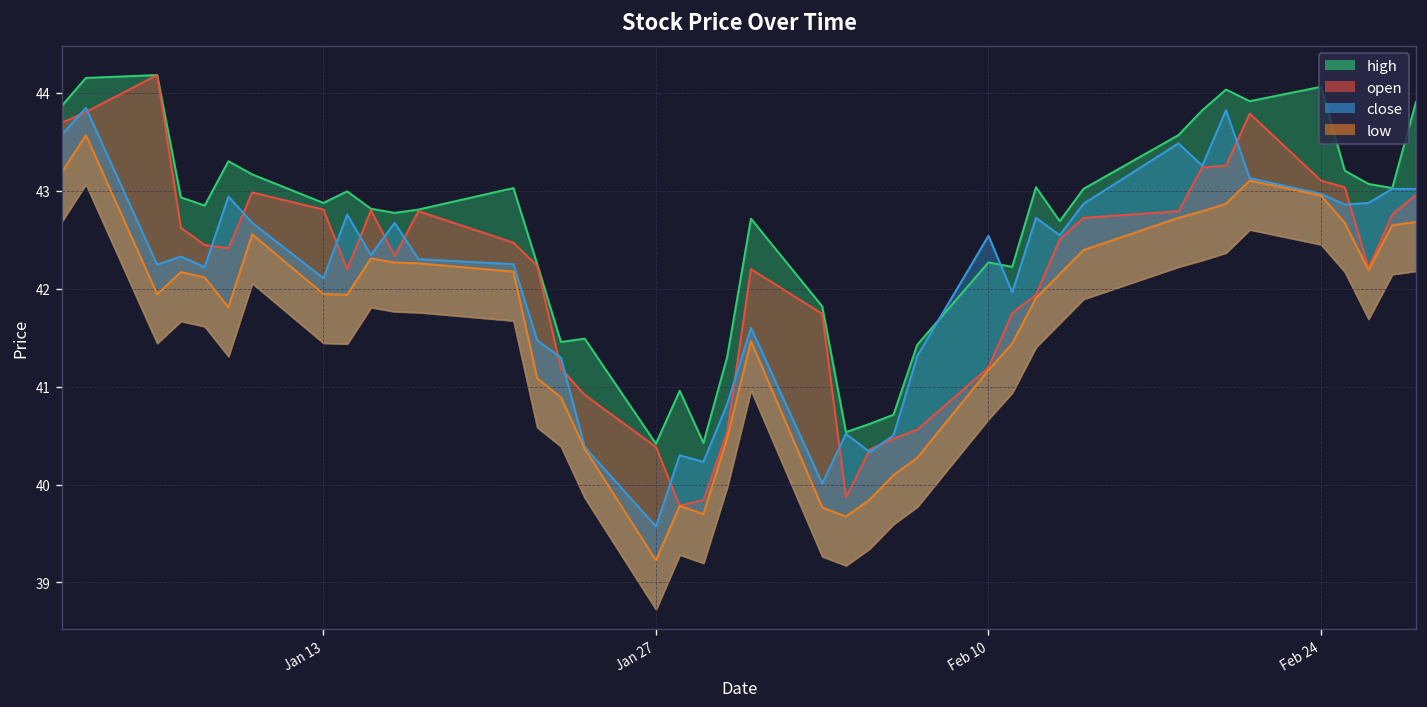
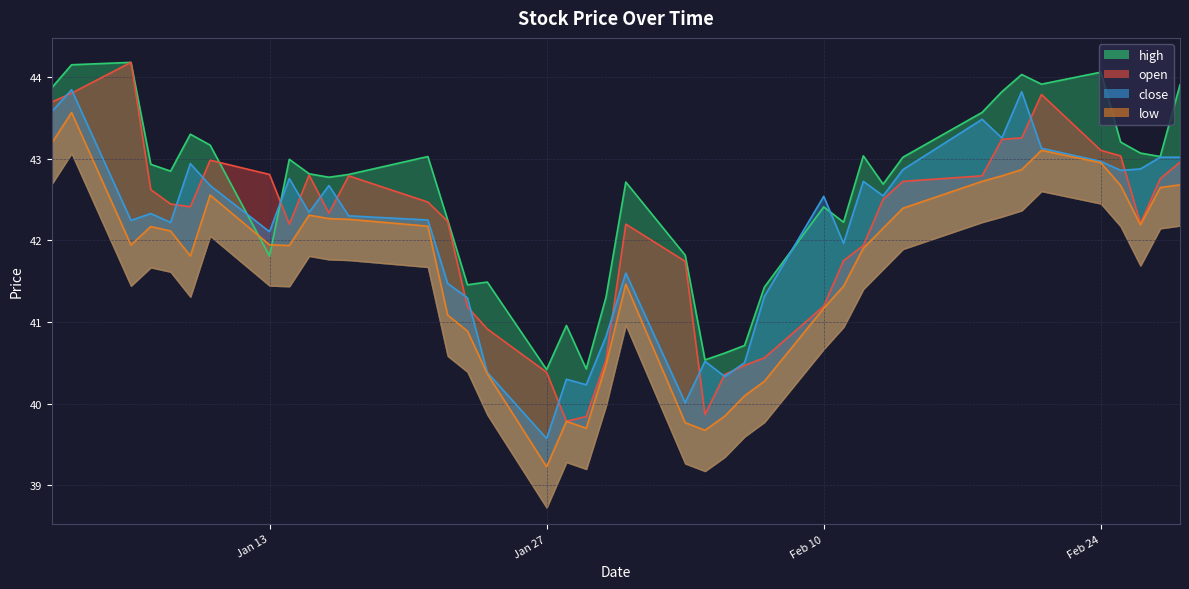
  {
    "high": {
-     "Jan 13": 42.9,
+     "Jan 13": 41.8,
      "Jan 27": 40.4,
-     "Feb 10": 42.3
+     "Feb 10": 42.4
    },
    "close": {
      "Jan 13": 42.1,
      "Jan 27": 39.6,
      "Feb 10": 42.5
    }
  }
